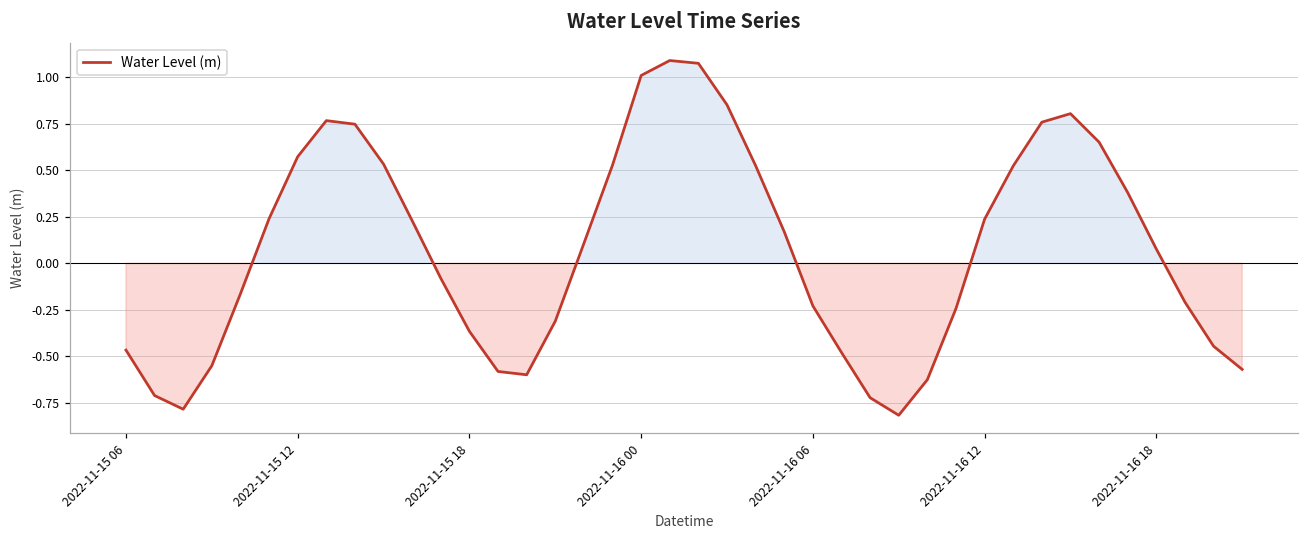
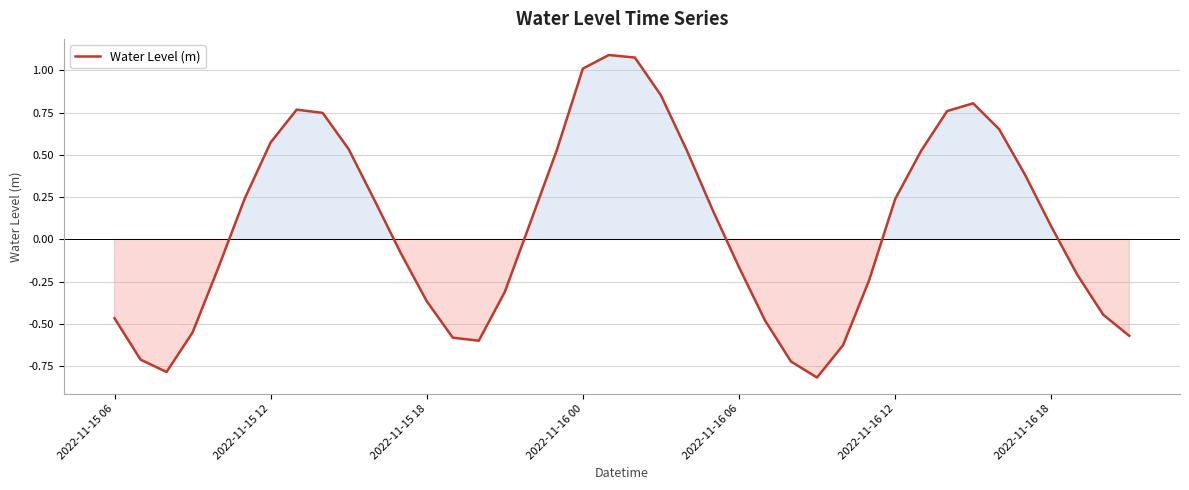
  {
    "2022-11-15 06": -0.47,
    "2022-11-15 12": 0.57,
    "2022-11-15 18": -0.37,
    "2022-11-16 00": 1.01,
-   "2022-11-16 06": -0.23,
+   "2022-11-16 06": -0.16,
    "2022-11-16 12": 0.24,
    "2022-11-16 18": 0.08
  }
